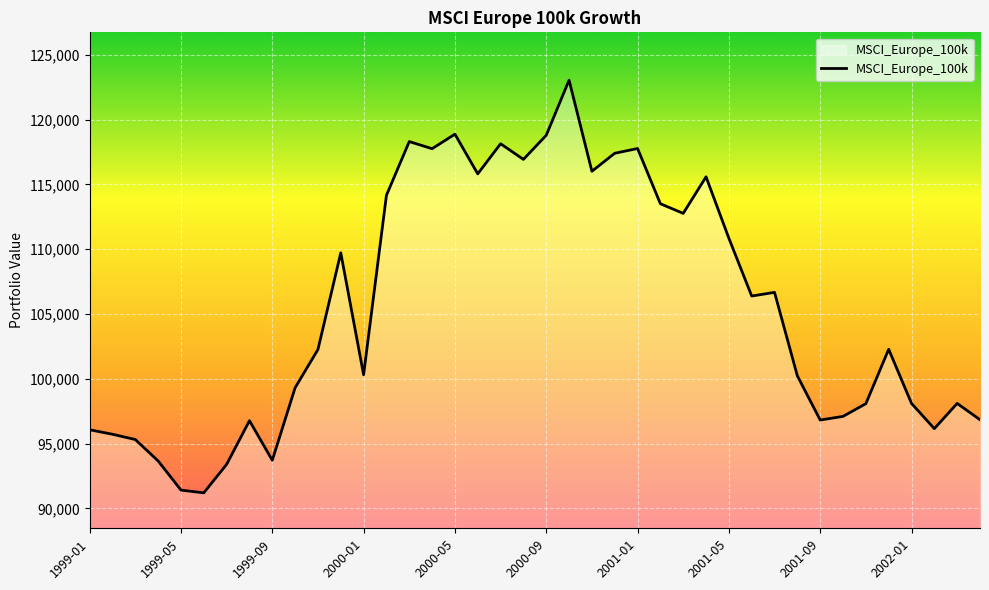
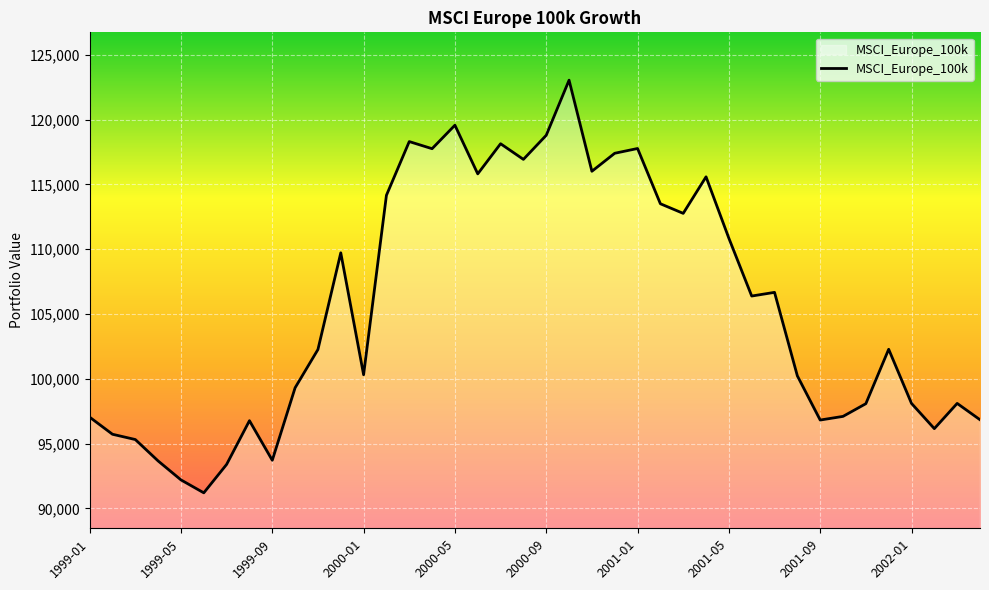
  {
-   "1999-01": "96,100",
-   "1999-05": "91,400",
+   "1999-01": "97,000",
+   "1999-05": "92,200",
    "1999-09": "93,700",
    "2000-01": "100,300",
-   "2000-05": "118,900",
+   "2000-05": "119,600",
    "2000-09": "118,800",
    "2001-01": "117,800",
    "2001-05": "110,800",
    "2001-09": "96,800",
    "2002-01": "98,100"
  }
